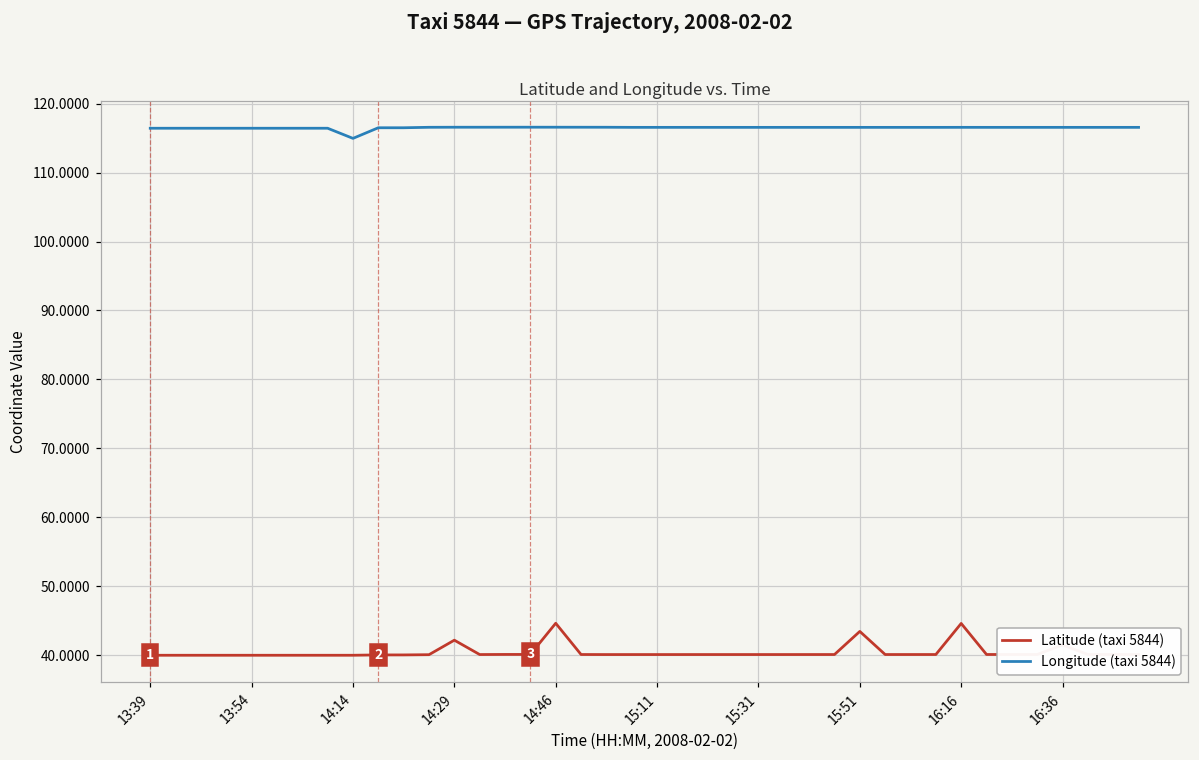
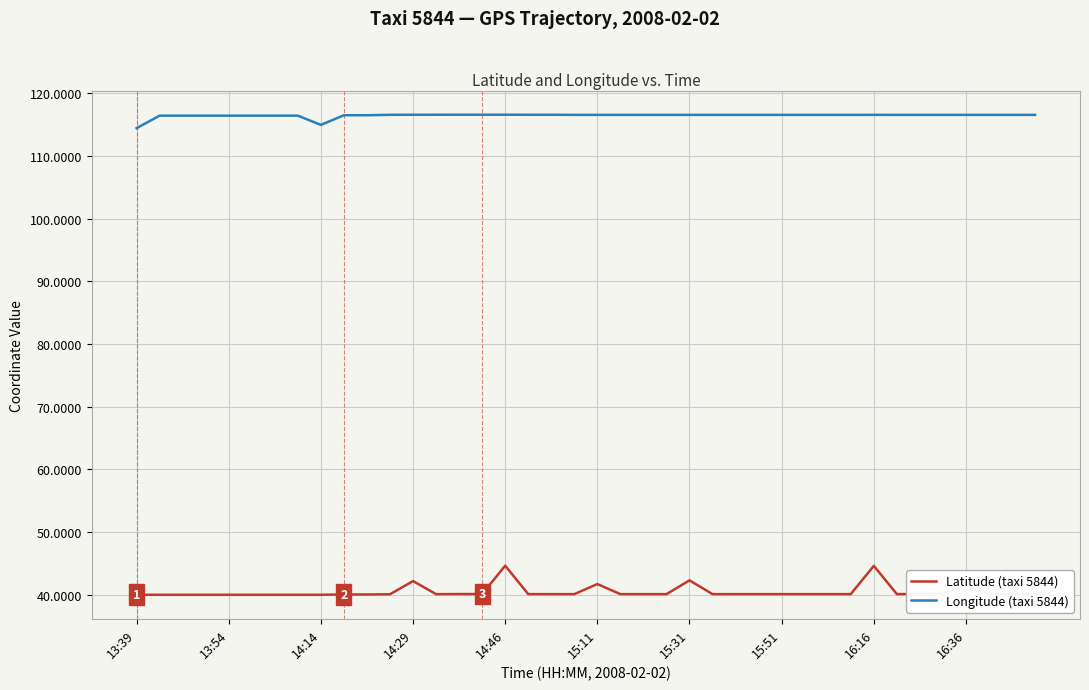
  {
    "Latitude (taxi 5844)": {
      "14:14": 40,
      "14:29": 42,
      "14:46": 45,
-     "15:11": 40,
-     "15:31": 40,
-     "15:51": 43,
+     "15:11": 42,
+     "15:31": 42,
+     "15:51": 40,
      "16:16": 45
    },
    "Longitude (taxi 5844)": {
-     "13:39": 116,
+     "13:39": 114,
      "14:14": 115,
      "14:29": 117,
      "14:46": 117,
      "15:11": 117,
      "15:31": 117,
      "15:51": 117,
      "16:16": 117,
      "16:36": 117
    }
  }
